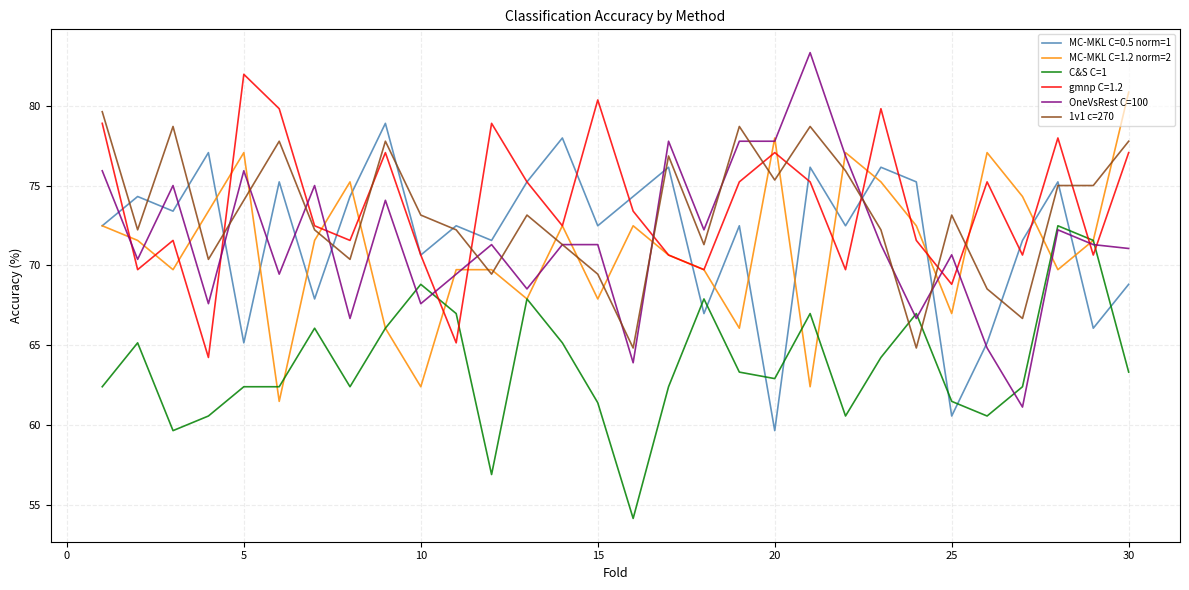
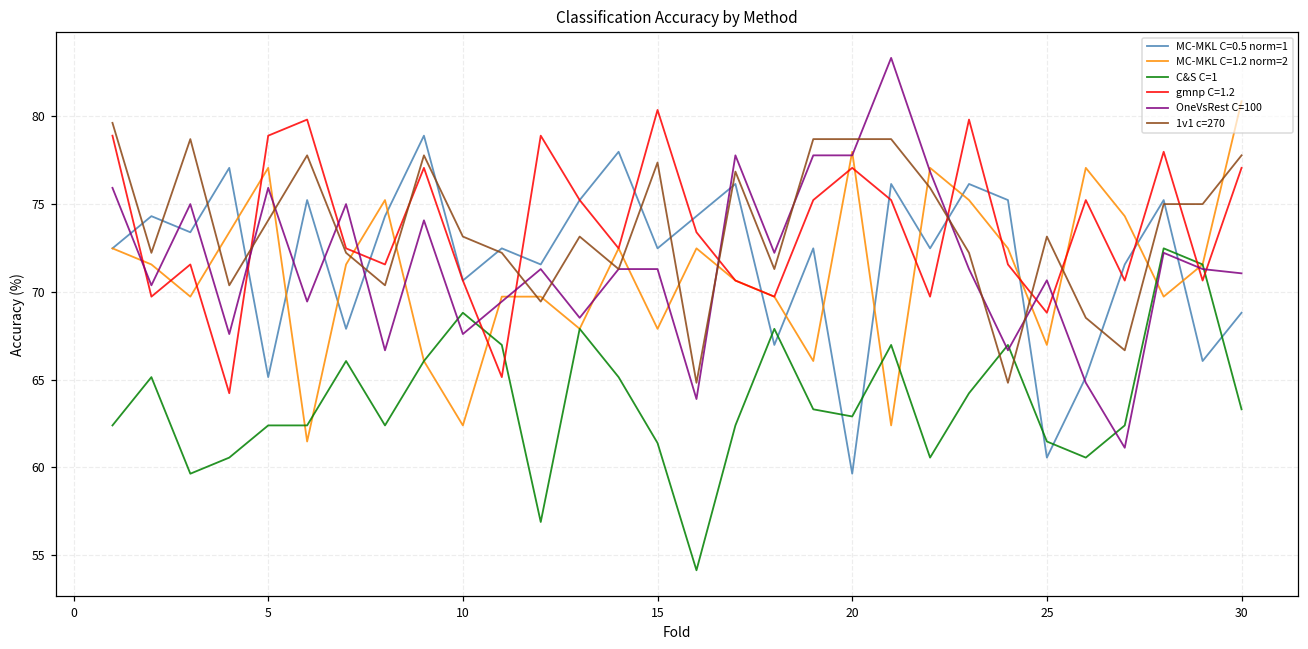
  {
    "MC-MKL C=0.5 norm=1": {
      "5": 65.1,
      "15": 72.5,
      "20": 59.6,
      "25": 60.6,
      "30": 68.8
    },
    "MC-MKL C=1.2 norm=2": {
      "5": 77.1,
      "10": 62.4,
      "15": 67.9,
      "20": 78.0,
      "25": 67.0
    },
    "C&S C=1": {
      "5": 62.4,
      "10": 68.8,
      "15": 61.4,
      "20": 62.9,
      "25": 61.5,
      "30": 63.3
    },
    "gmnp C=1.2": {
-     "5": 82.0,
+     "5": 78.9,
      "15": 80.4,
      "20": 77.1,
      "25": 68.8,
      "30": 77.1
    },
    "OneVsRest C=100": {
      "5": 75.9,
      "10": 67.6,
      "15": 71.3,
      "20": 77.8,
      "25": 70.7,
      "30": 71.1
    },
    "1v1 c=270": {
      "5": 74.1,
      "10": 73.1,
-     "15": 69.4,
-     "20": 75.3,
+     "15": 77.4,
+     "20": 78.7,
      "25": 73.1,
      "30": 77.8
    }
  }
